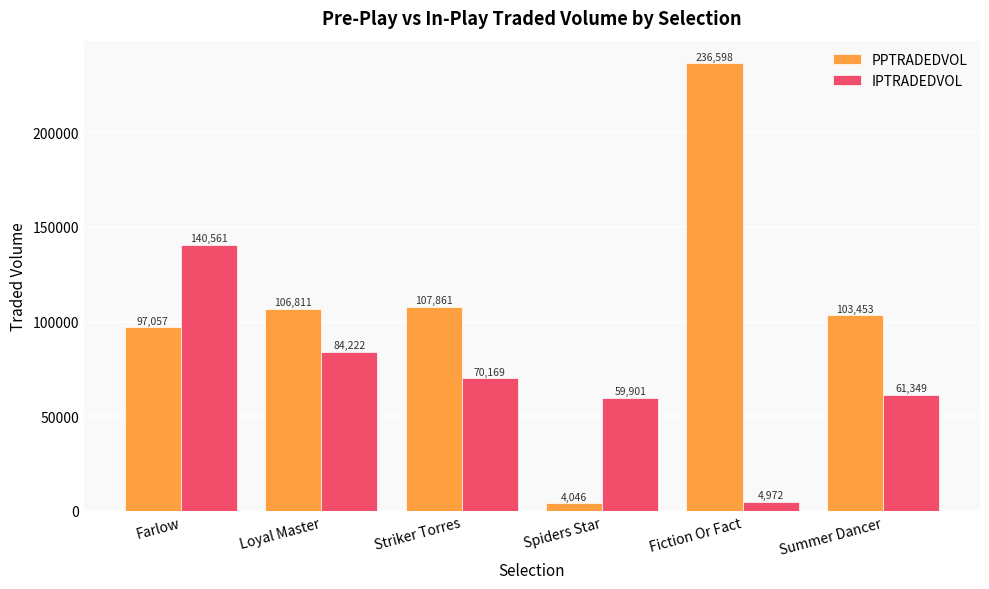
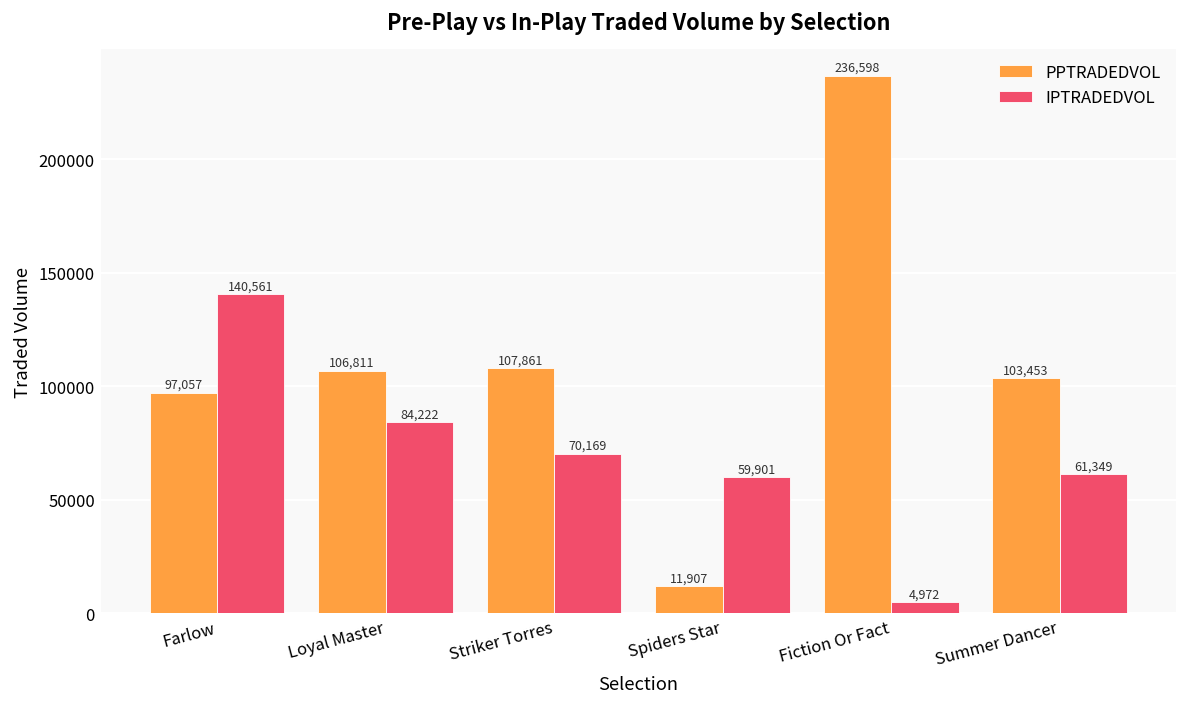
  {
    "PPTRADEDVOL": {
      "Farlow": "97,057",
      "Loyal Master": "106,811",
      "Striker Torres": "107,861",
-     "Spiders Star": "4,046",
+     "Spiders Star": "11,907",
      "Fiction Or Fact": "236,598",
      "Summer Dancer": "103,453"
    },
    "IPTRADEDVOL": {
      "Farlow": "140,561",
      "Loyal Master": "84,222",
      "Striker Torres": "70,169",
      "Spiders Star": "59,901",
      "Fiction Or Fact": "4,972",
      "Summer Dancer": "61,349"
    }
  }
